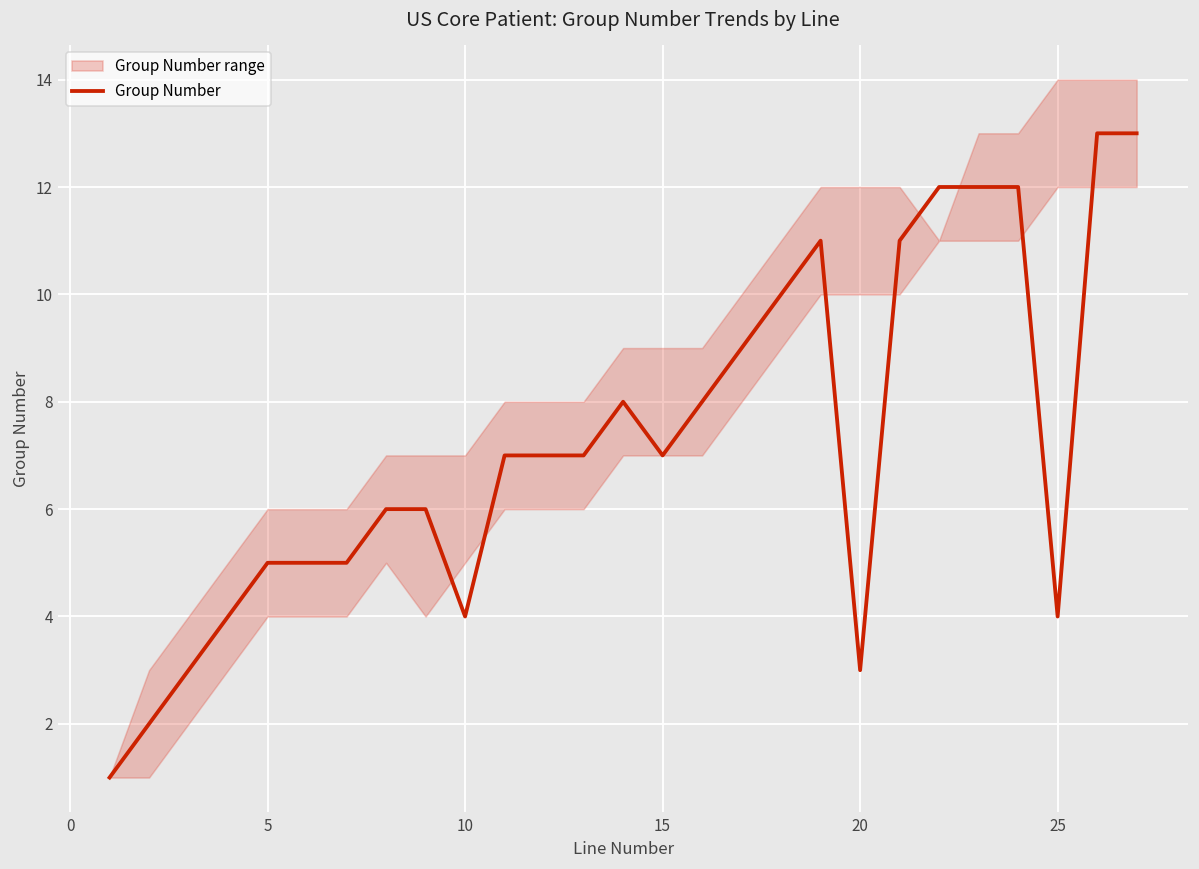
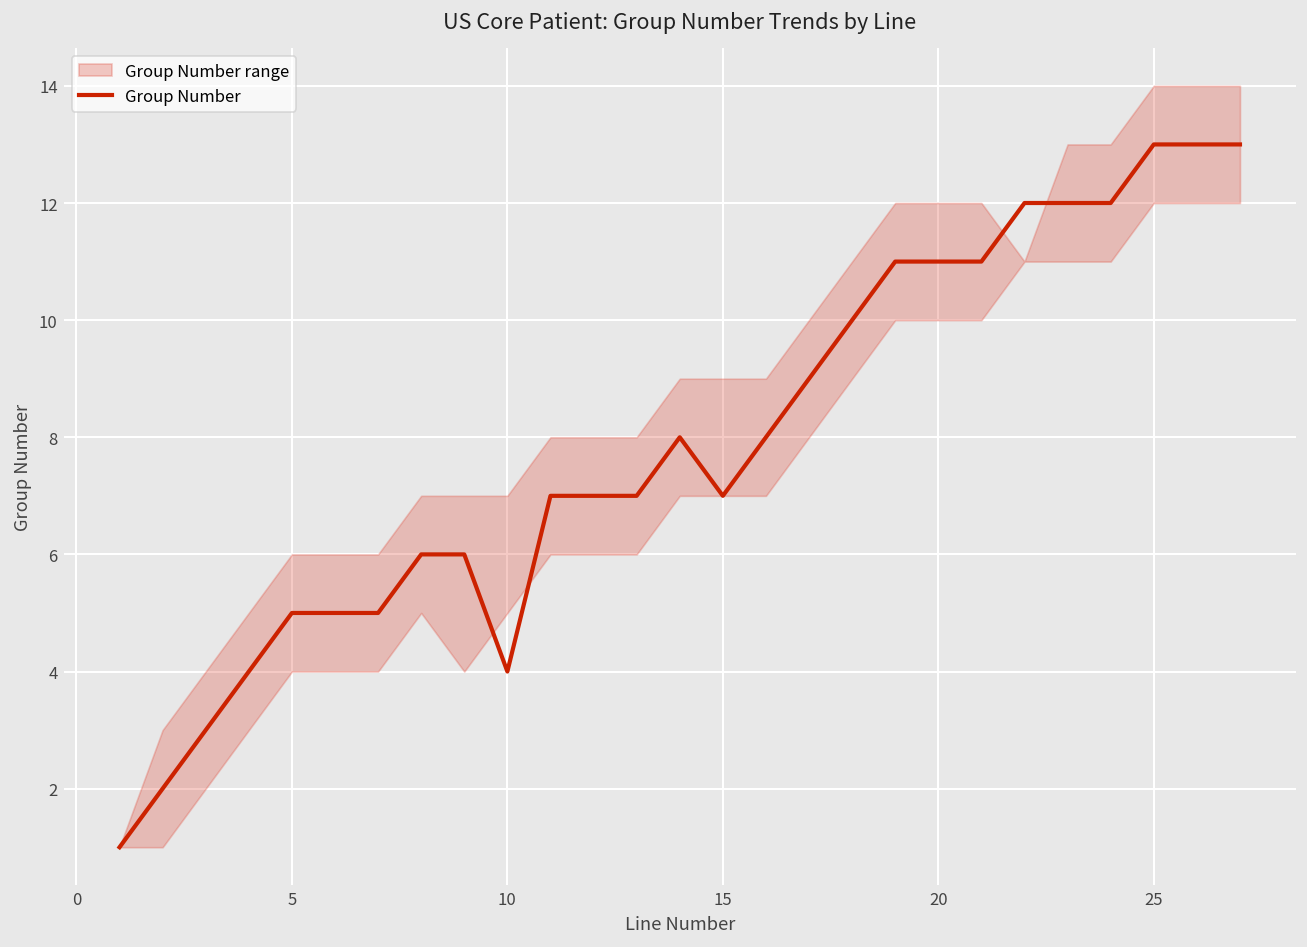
  {
    "Group Number": {
      "5": 5,
      "10": 4,
      "15": 7,
-     "20": 3,
-     "25": 4
+     "20": 11,
+     "25": 13
    }
  }
